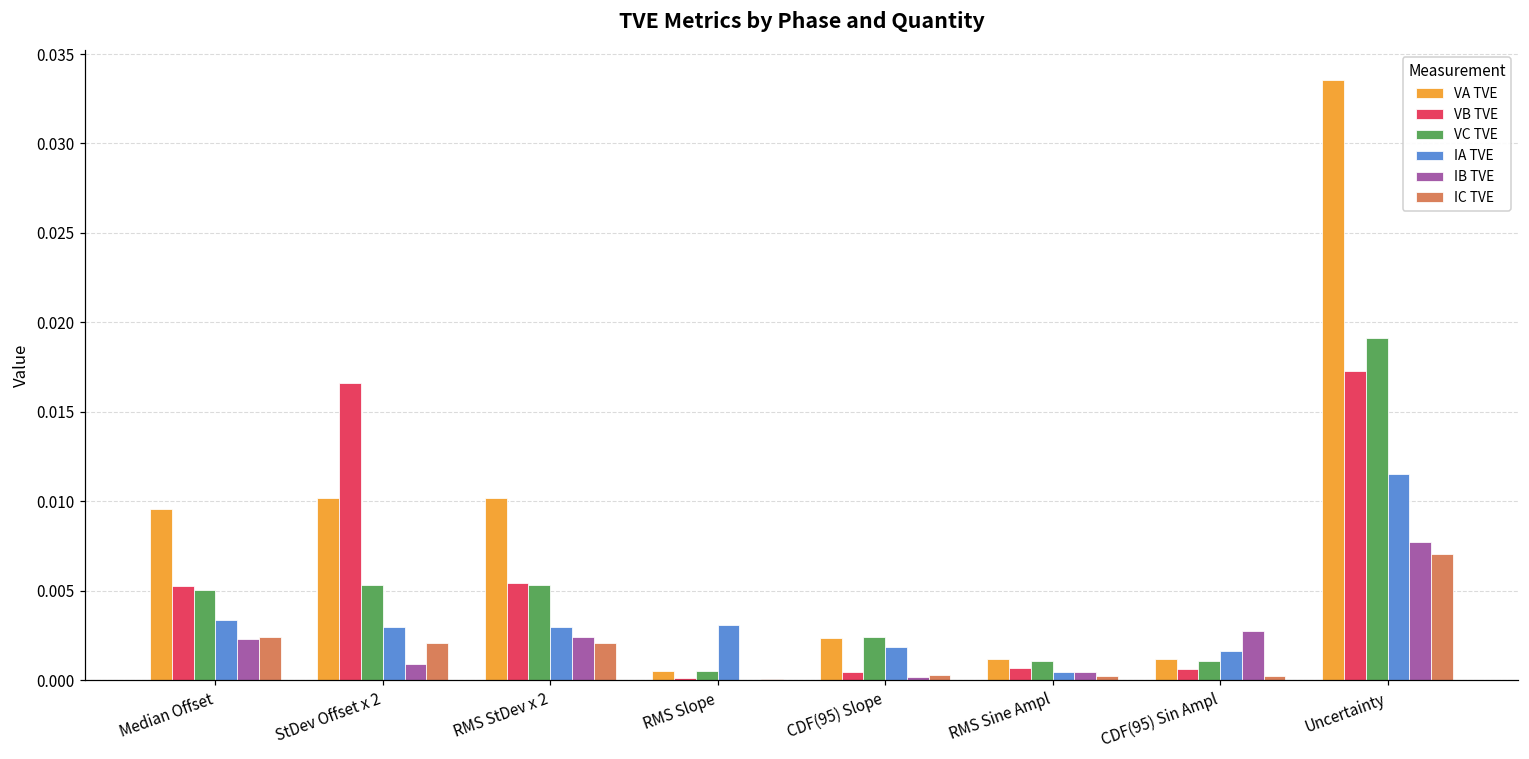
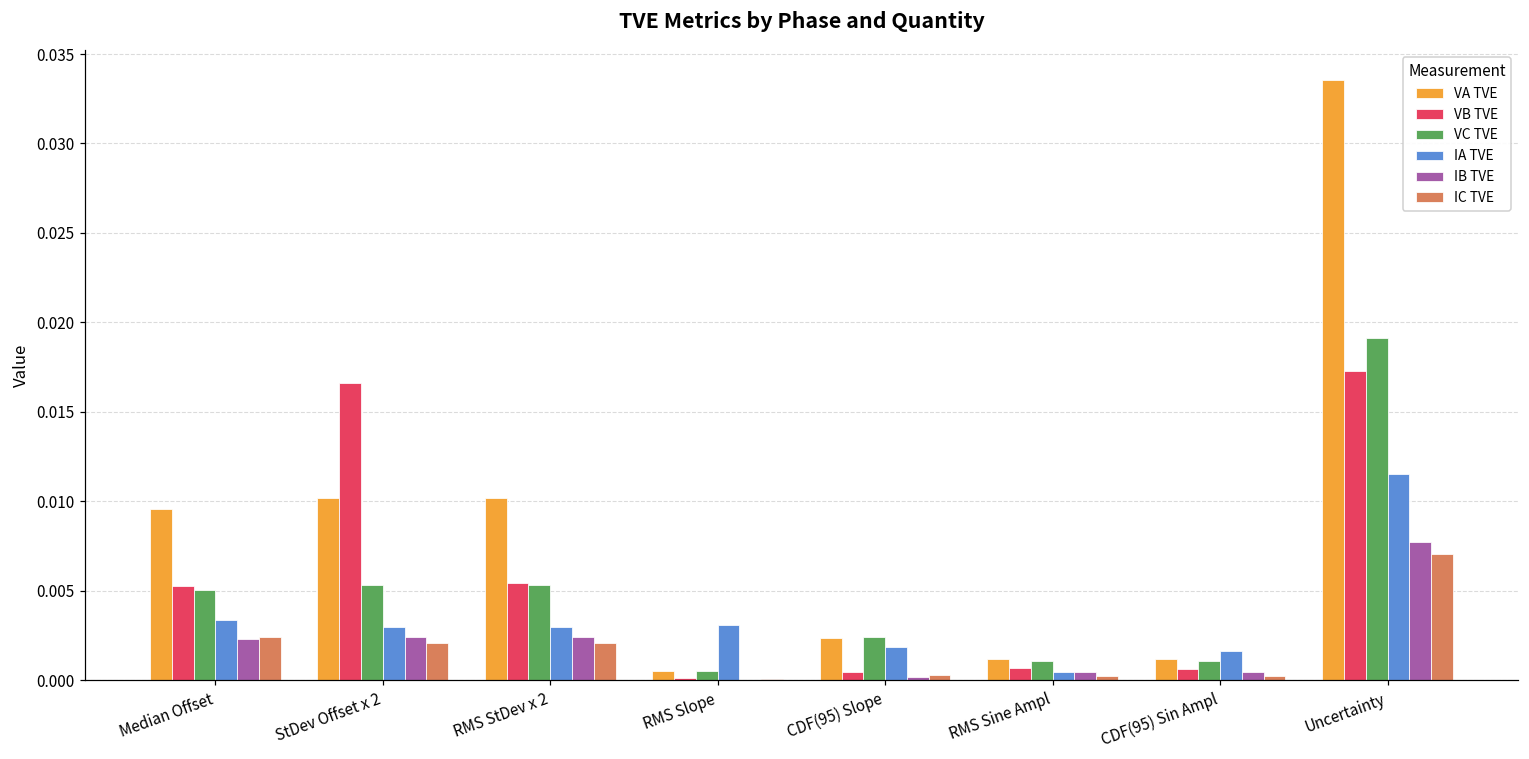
  {
    "VB TVE": {
      "Median Offset": 0.0053,
      "StDev Offset x 2": 0.0166,
      "RMS StDev x 2": 0.0054,
      "CDF(95) Slope": 0.0005,
      "RMS Sine Ampl": 0.0007,
      "CDF(95) Sin Ampl": 0.0006,
      "Uncertainty": 0.0173
    },
    "VC TVE": {
      "Median Offset": 0.0051,
      "StDev Offset x 2": 0.0053,
      "RMS StDev x 2": 0.0053,
      "RMS Slope": 0.0005,
      "CDF(95) Slope": 0.0024,
      "RMS Sine Ampl": 0.0011,
      "CDF(95) Sin Ampl": 0.0011,
      "Uncertainty": 0.0191
    },
    "IA TVE": {
      "Median Offset": 0.0033,
      "StDev Offset x 2": 0.0030,
      "RMS StDev x 2": 0.0030,
      "RMS Slope": 0.0031,
      "CDF(95) Slope": 0.0019,
      "RMS Sine Ampl": 0.0004,
      "CDF(95) Sin Ampl": 0.0016,
      "Uncertainty": 0.0115
    },
    "IB TVE": {
      "Median Offset": 0.0023,
-     "StDev Offset x 2": 0.0009,
+     "StDev Offset x 2": 0.0024,
      "RMS StDev x 2": 0.0024,
      "CDF(95) Slope": 0.0002,
      "RMS Sine Ampl": 0.0004,
-     "CDF(95) Sin Ampl": 0.0027,
+     "CDF(95) Sin Ampl": 0.0004,
      "Uncertainty": 0.0077
    }
  }
